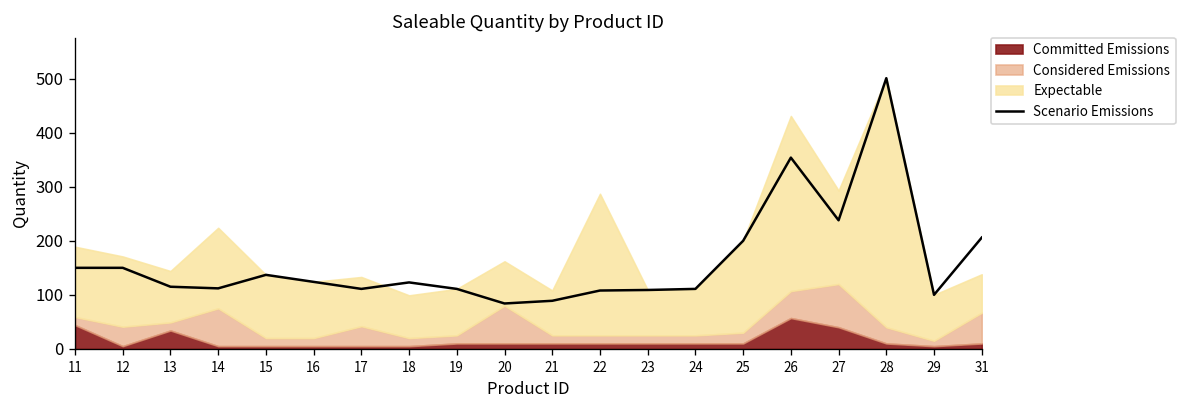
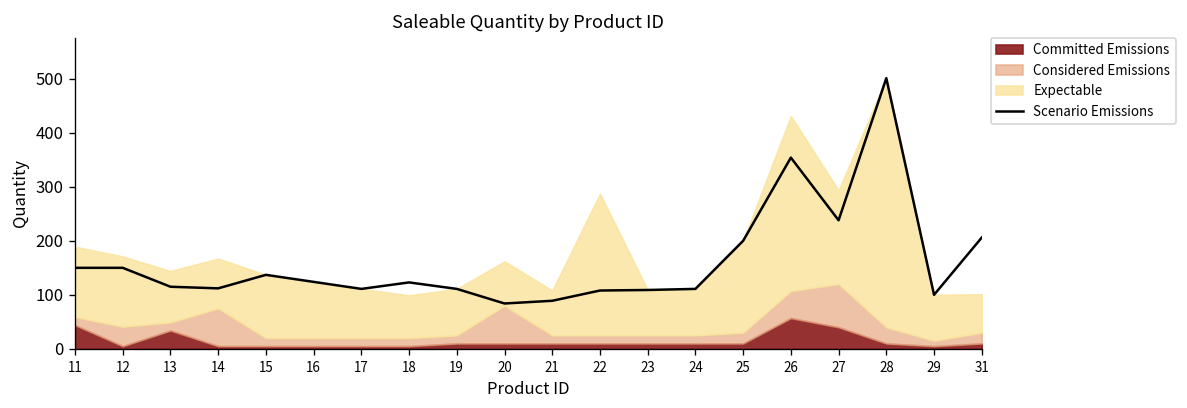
  {
    "Scenario Emissions": {
      "11": 150,
      "12": 150,
      "13": 120,
      "14": 110,
      "18": 120,
      "21": 90,
      "22": 110,
      "26": 350,
      "27": 240,
      "31": 210
    },
    "Committed Emissions": {
      "11": 40,
      "13": 30,
      "19": 10,
      "20": 10,
      "21": 10,
      "22": 10,
      "23": 10,
      "24": 10,
      "25": 10,
      "26": 60,
      "27": 40,
      "28": 10,
      "31": 10
    },
    "Considered Emissions": {
      "11": 20,
      "12": 40,
      "13": 20,
      "14": 70,
      "15": 20,
      "16": 20,
-     "17": 40,
+     "17": 20,
      "18": 20,
      "19": 20,
      "21": 20,
      "22": 20,
      "23": 20,
      "24": 20,
      "25": 20,
      "26": 50,
      "27": 80,
      "28": 30,
      "29": 10,
-     "31": 60
+     "31": 20
    },
    "Expectable": {
      "11": 130,
      "12": 130,
      "13": 100,
-     "14": 150,
+     "14": 90,
      "18": 80,
      "20": 80,
      "21": 80,
      "22": 260,
      "26": 320,
      "27": 170,
      "31": 70
    }
  }
